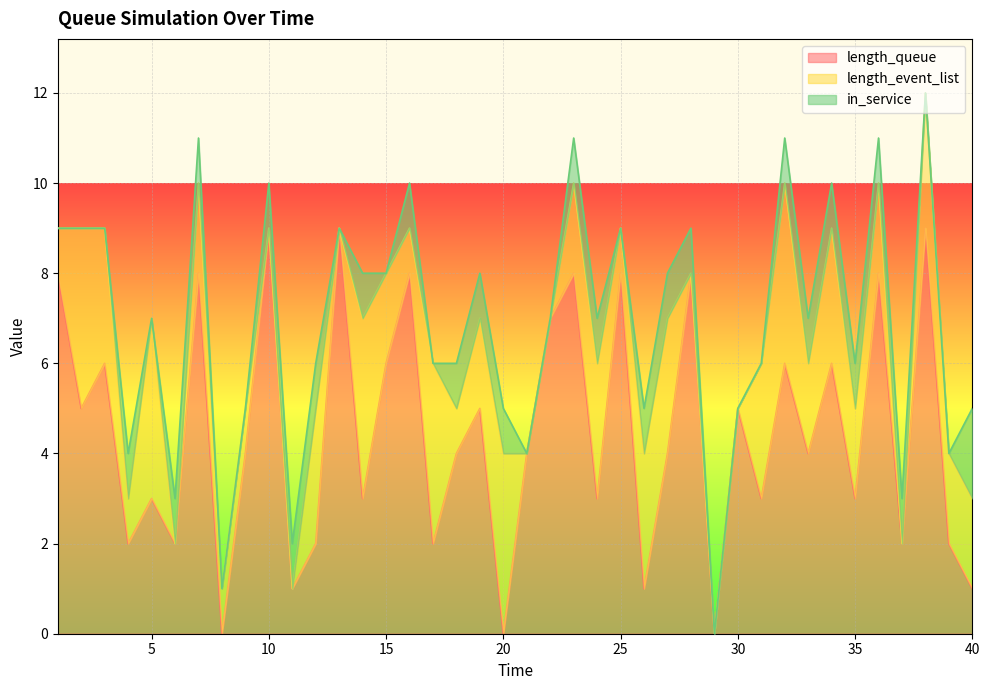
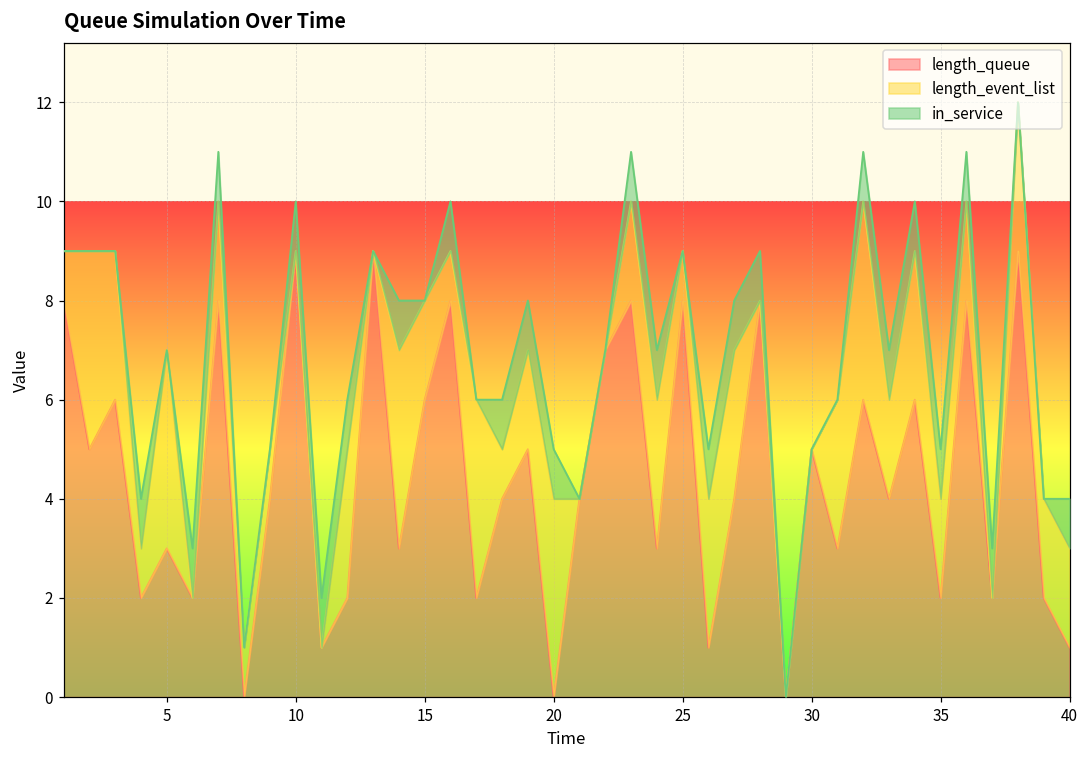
  {
    "length_queue": {
      "5": 3,
      "15": 6,
      "20": 0,
      "25": 8,
-     "35": 3,
+     "35": 2,
      "40": 1
    },
    "length_event_list": {
      "20": 4,
      "40": 3
    },
    "in_service": {
      "10": 10,
      "20": 5,
-     "40": 2
+     "40": 1
    }
  }
